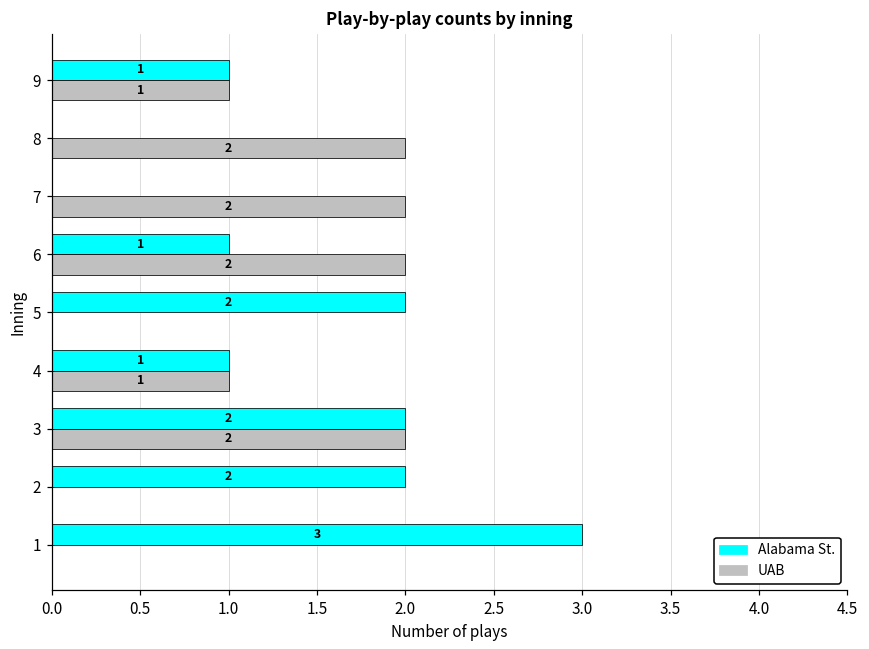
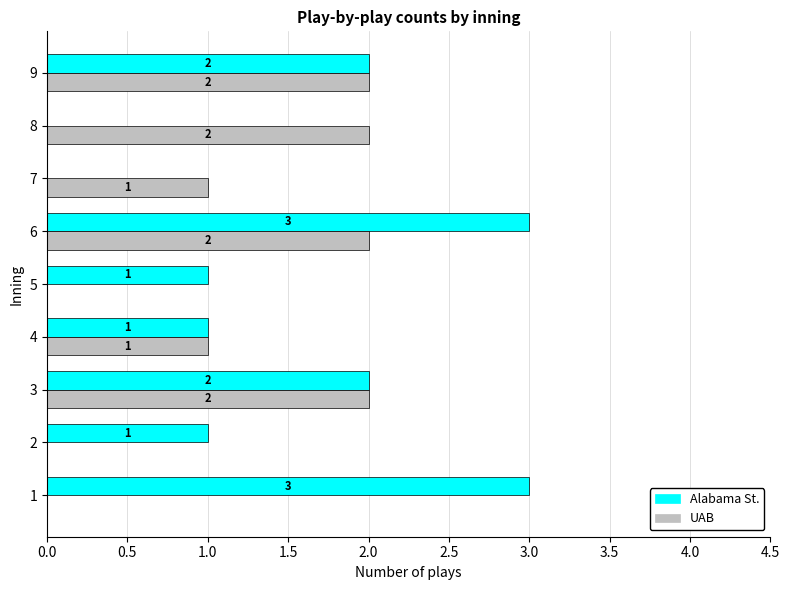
  {
    "Alabama St.": {
-     "9": 1,
-     "6": 1,
-     "5": 2,
+     "9": 2,
+     "6": 3,
+     "5": 1,
      "4": 1,
      "3": 2,
-     "2": 2,
+     "2": 1,
      "1": 3
    },
    "UAB": {
-     "9": 1,
+     "9": 2,
      "8": 2,
-     "7": 2,
+     "7": 1,
      "6": 2,
      "4": 1,
      "3": 2
    }
  }
